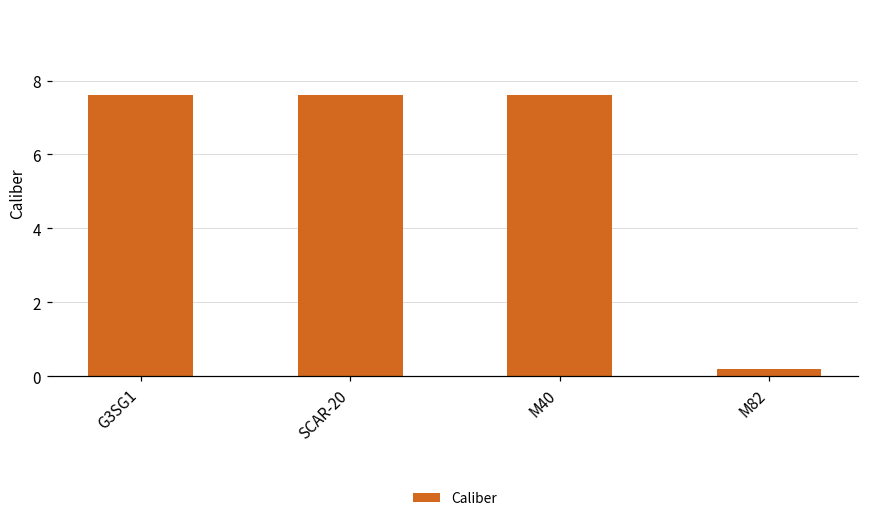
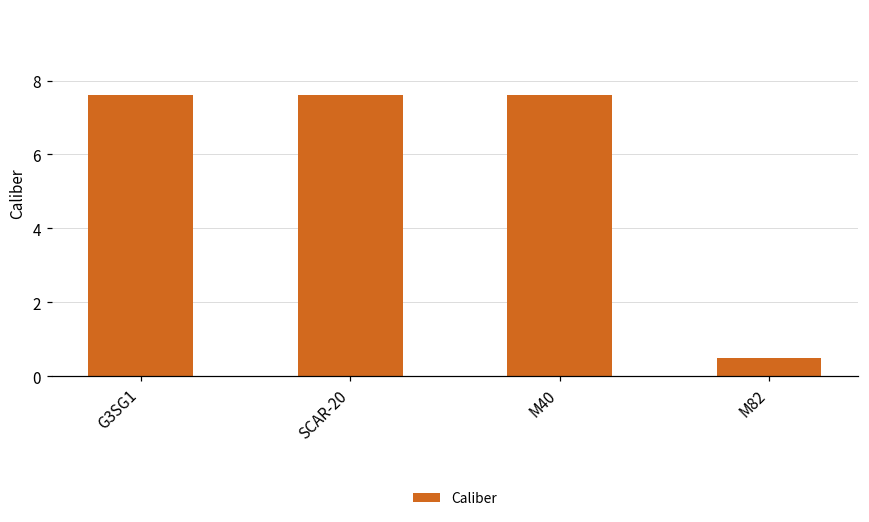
  {
    "G3SG1": 7.6,
    "SCAR-20": 7.6,
    "M40": 7.6,
-   "M82": 0.2
+   "M82": 0.5
  }
